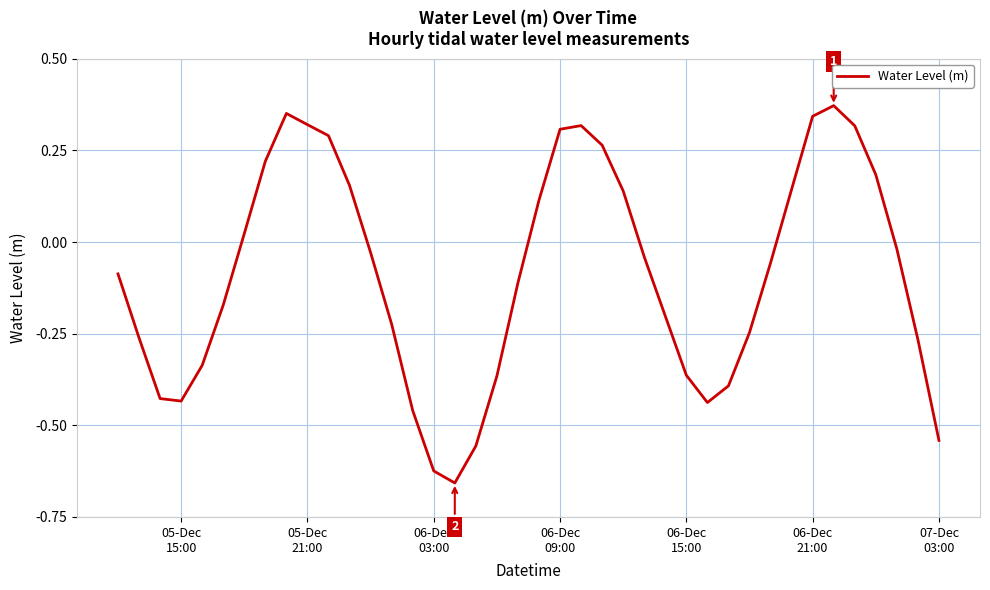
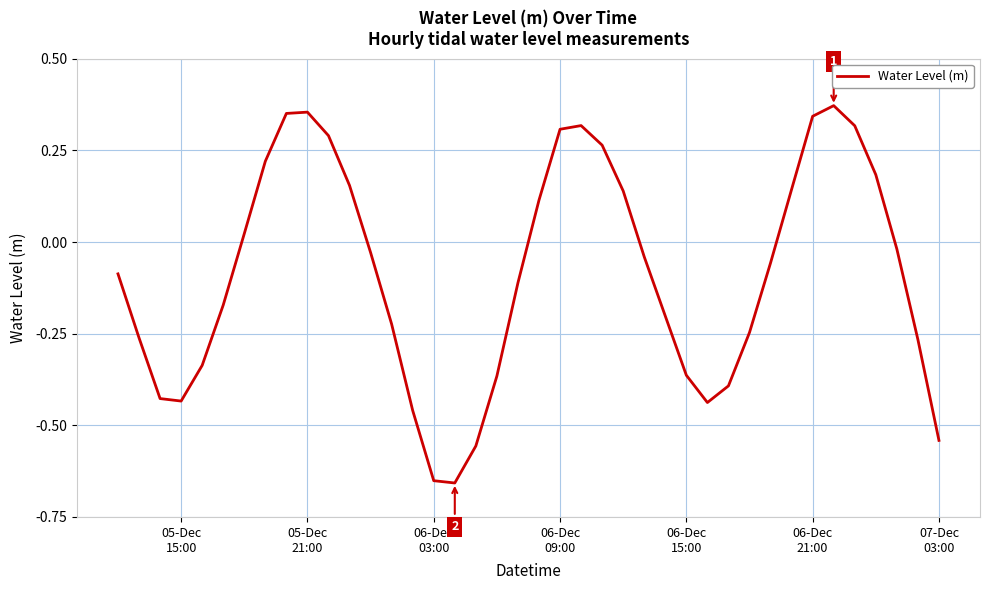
  {
    "05-Dec 15:00": -0.43,
-   "05-Dec 21:00": 0.32,
-   "06-Dec 03:00": -0.62,
+   "05-Dec 21:00": 0.35,
+   "06-Dec 03:00": -0.65,
    "06-Dec 09:00": 0.31,
    "06-Dec 15:00": -0.36,
    "06-Dec 21:00": 0.34,
    "07-Dec 03:00": -0.54
  }
